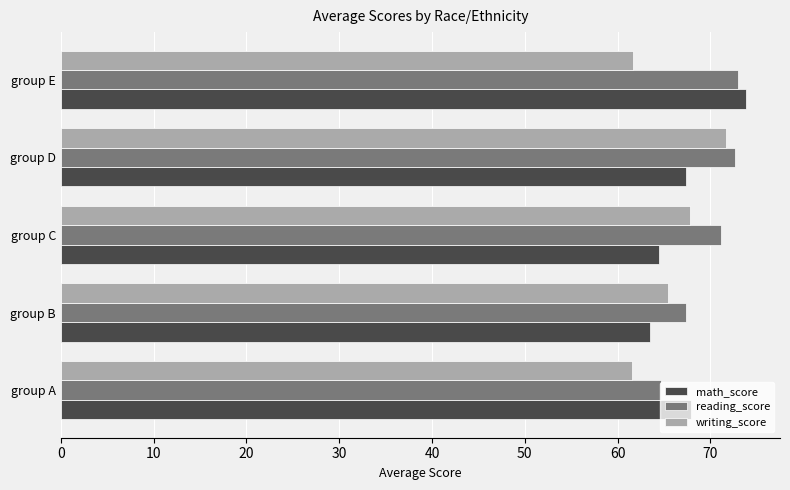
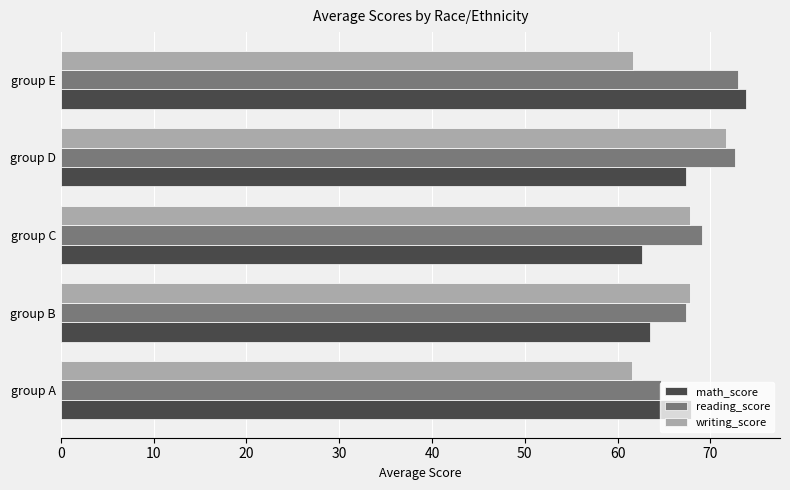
  {
    "math_score": {
      "group E": 74,
      "group D": 67,
-     "group C": 64,
+     "group C": 63,
      "group B": 63
    },
    "reading_score": {
      "group E": 73,
      "group D": 73,
-     "group C": 71,
+     "group C": 69,
      "group B": 67
    },
    "writing_score": {
      "group E": 62,
      "group D": 72,
      "group C": 68,
-     "group B": 65,
+     "group B": 68,
      "group A": 62
    }
  }
